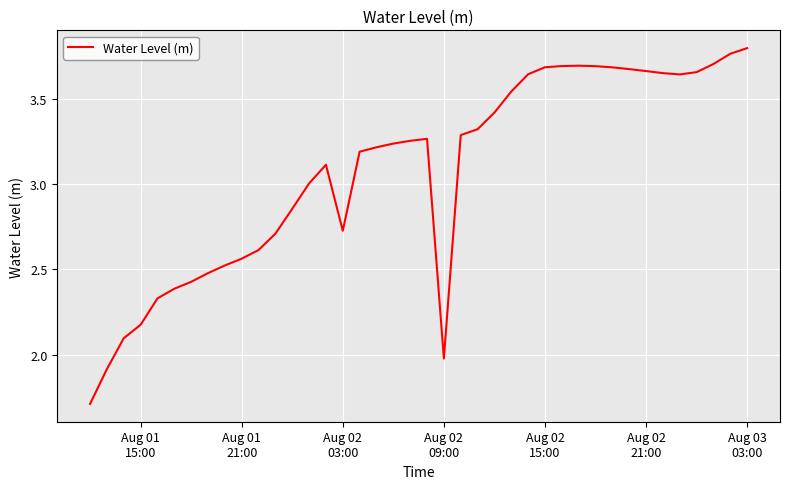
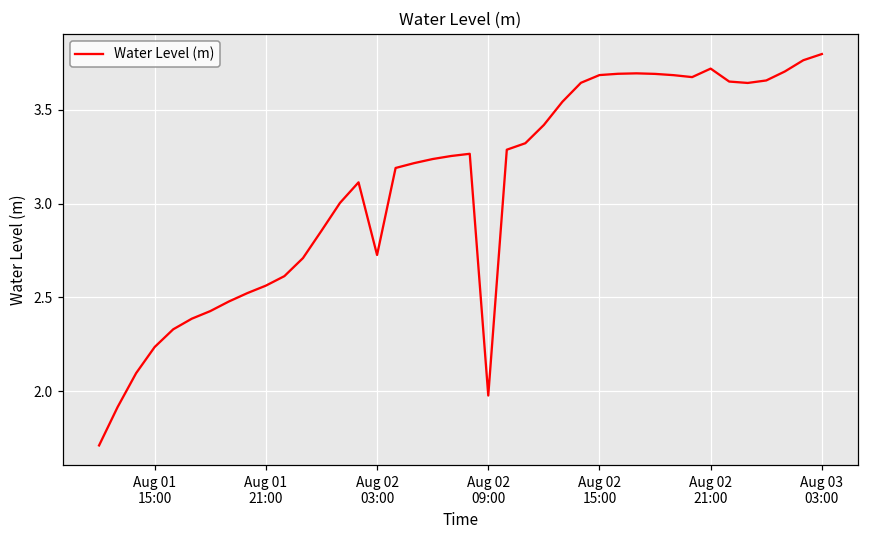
  {
-   "Aug 01 15:00": 2.18,
+   "Aug 01 15:00": 2.24,
    "Aug 01 21:00": 2.56,
    "Aug 02 03:00": 2.73,
    "Aug 02 09:00": 1.98,
    "Aug 02 15:00": 3.68,
-   "Aug 02 21:00": 3.66,
+   "Aug 02 21:00": 3.72,
    "Aug 03 03:00": 3.80
  }
